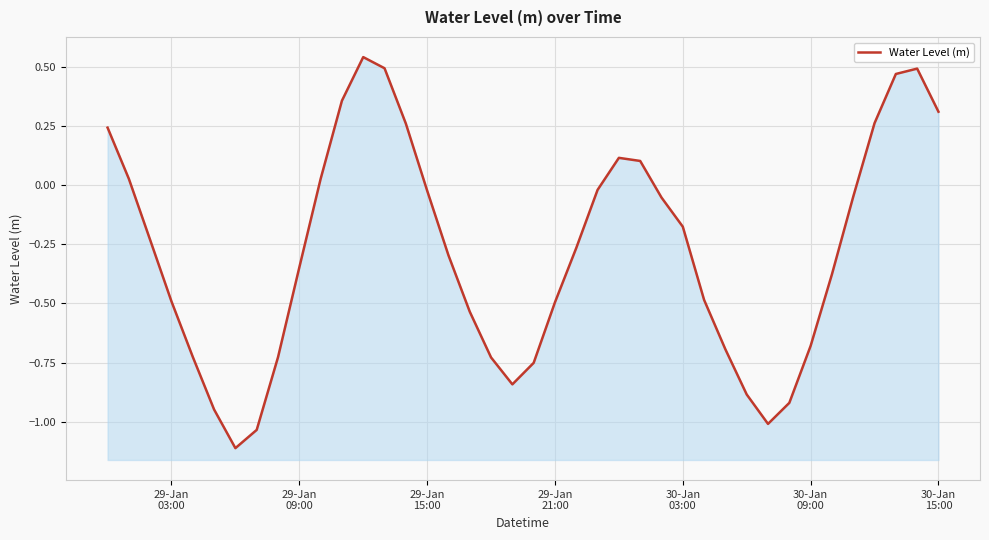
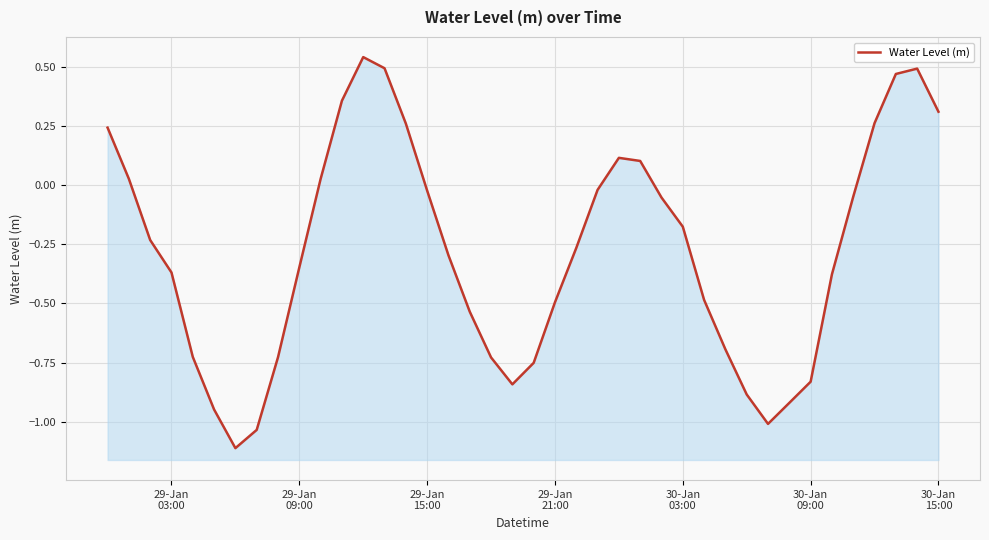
  {
-   "29-Jan 03:00": -0.49,
+   "29-Jan 03:00": -0.37,
    "29-Jan 09:00": -0.35,
    "29-Jan 15:00": -0.02,
    "29-Jan 21:00": -0.50,
    "30-Jan 03:00": -0.18,
-   "30-Jan 09:00": -0.68,
+   "30-Jan 09:00": -0.83,
    "30-Jan 15:00": 0.31
  }
